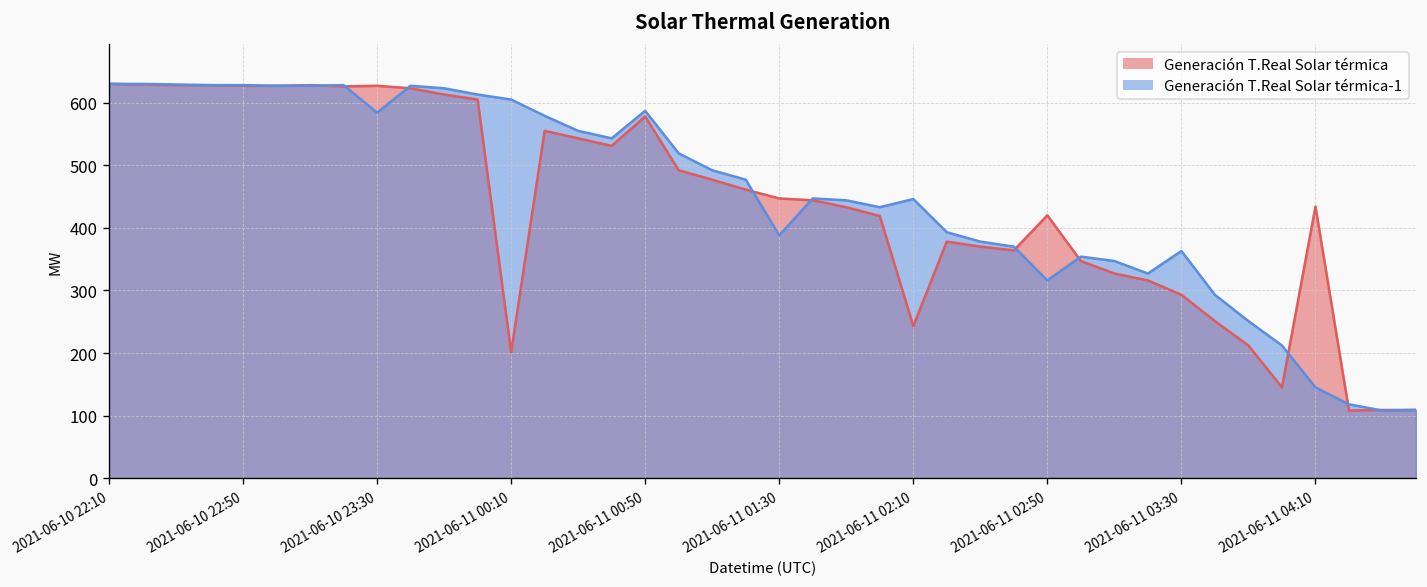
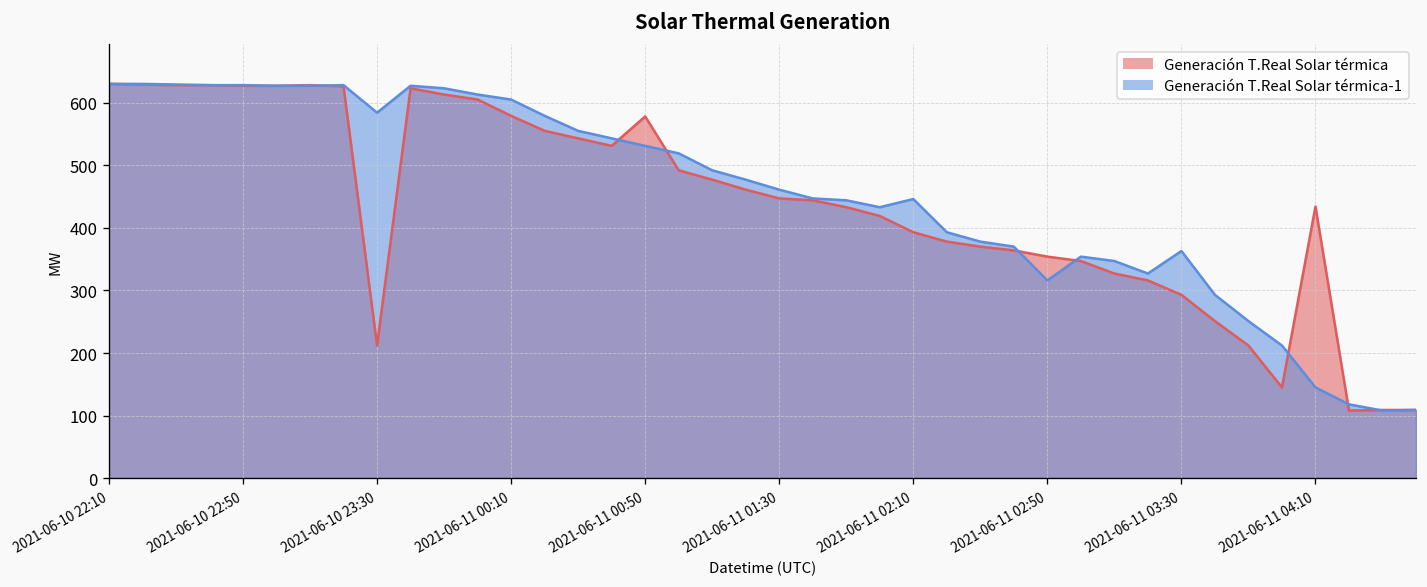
  {
    "Generación T.Real Solar térmica": {
-     "2021-06-10 23:30": 630,
-     "2021-06-11 00:10": 200,
+     "2021-06-10 23:30": 210,
+     "2021-06-11 00:10": 580,
      "2021-06-11 00:50": 580,
      "2021-06-11 01:30": 450,
-     "2021-06-11 02:10": 240,
-     "2021-06-11 02:50": 420,
+     "2021-06-11 02:10": 390,
+     "2021-06-11 02:50": 350,
      "2021-06-11 03:30": 290,
      "2021-06-11 04:10": 430
    },
    "Generación T.Real Solar térmica-1": {
      "2021-06-10 23:30": 580,
      "2021-06-11 00:10": 610,
-     "2021-06-11 00:50": 590,
-     "2021-06-11 01:30": 390,
+     "2021-06-11 00:50": 530,
+     "2021-06-11 01:30": 460,
      "2021-06-11 02:10": 450,
      "2021-06-11 02:50": 320,
      "2021-06-11 03:30": 360,
      "2021-06-11 04:10": 150
    }
  }
